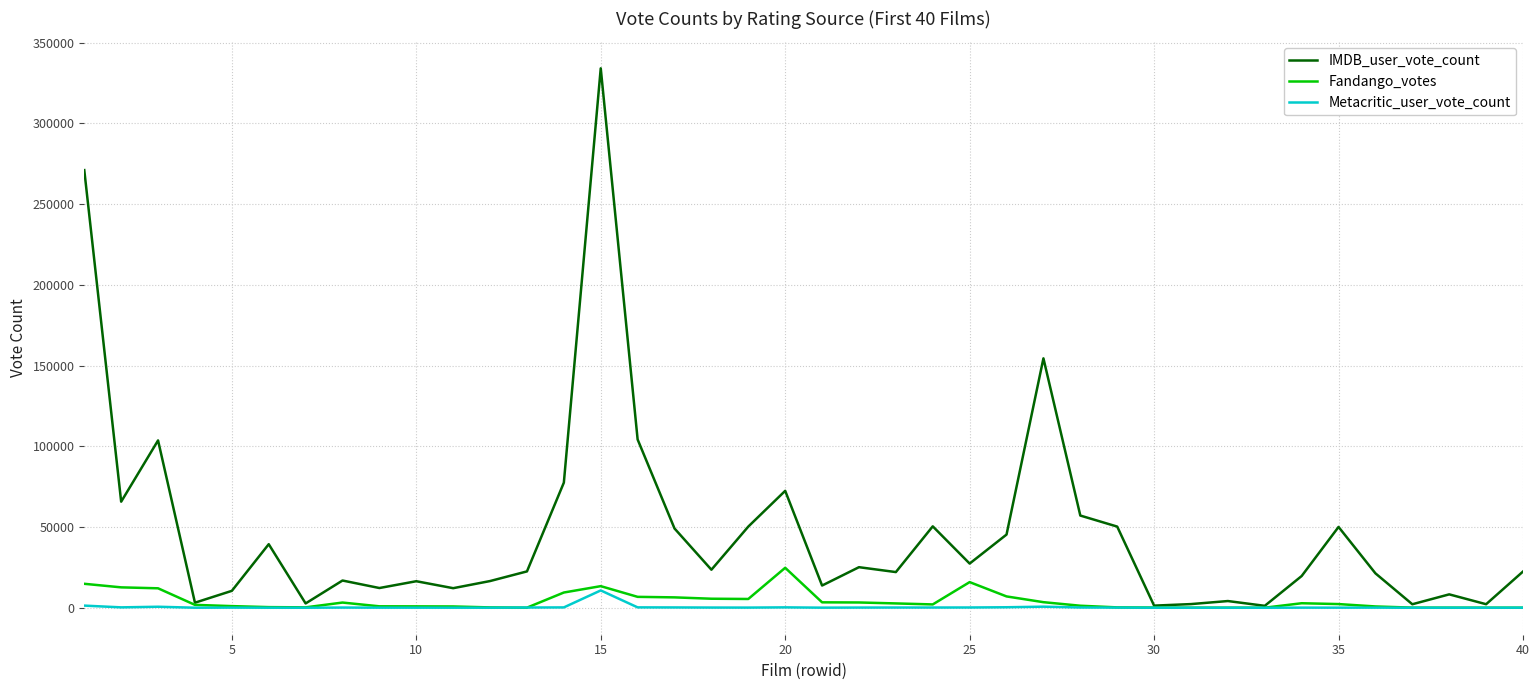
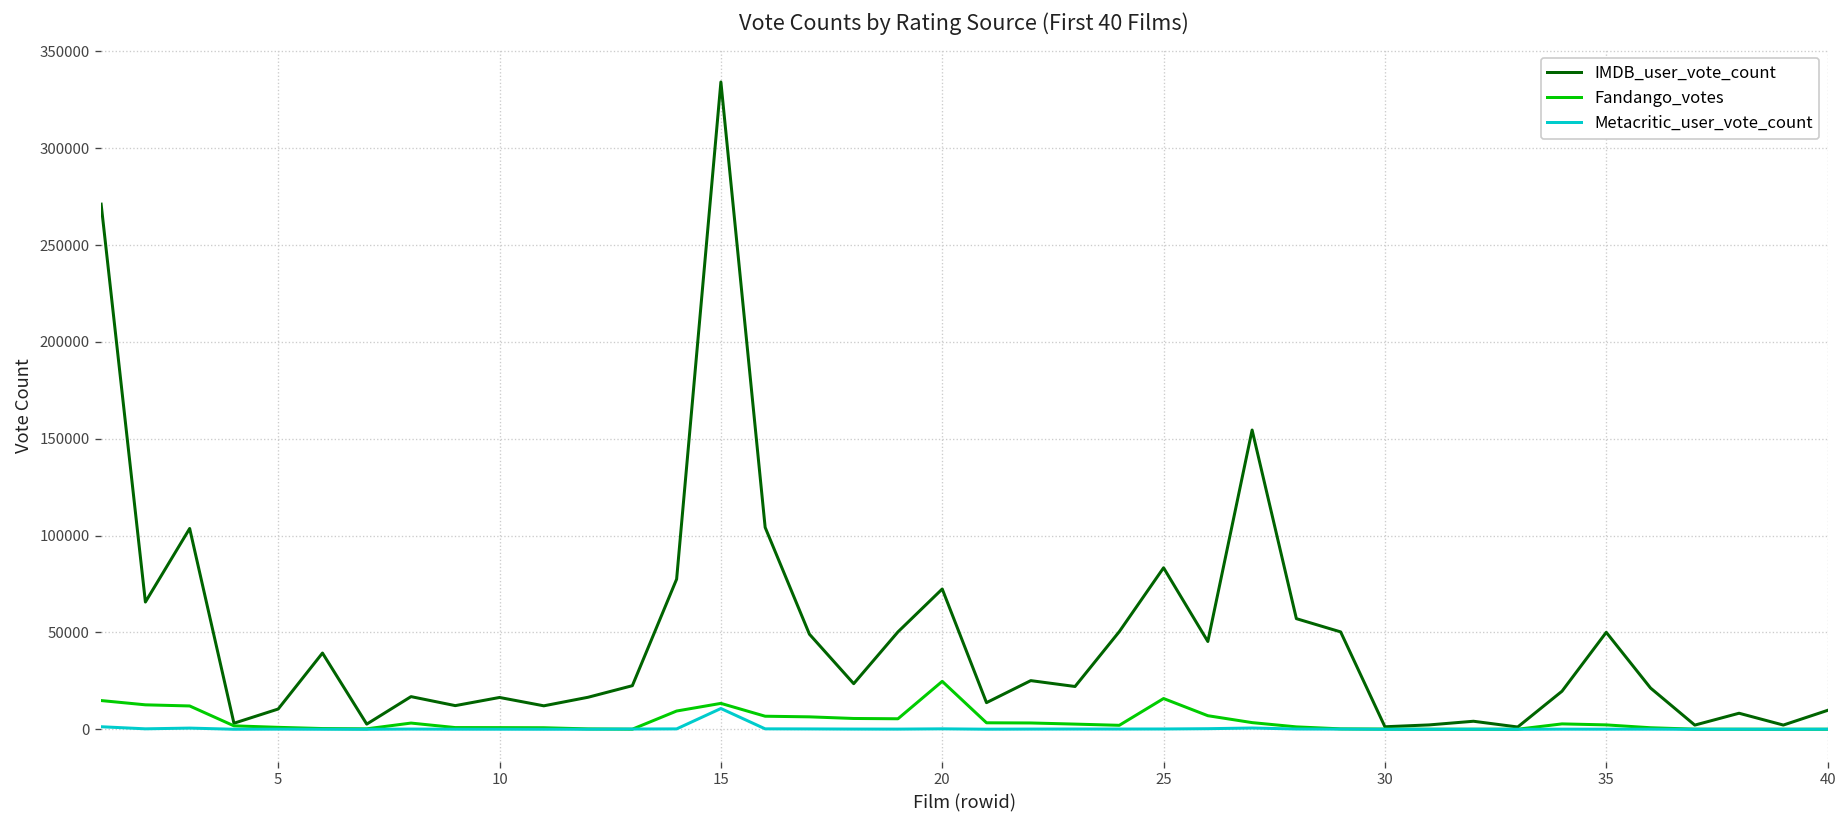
  {
    "IMDB_user_vote_count": {
      "5": 10000,
      "10": 16000,
      "15": 334000,
      "20": 72000,
-     "25": 27000,
+     "25": 83000,
      "35": 50000,
-     "40": 22000
+     "40": 10000
    },
    "Fandango_votes": {
      "15": 13000,
      "20": 25000,
      "25": 16000,
      "35": 2000
    },
    "Metacritic_user_vote_count": {
      "15": 11000,
      "20": 0,
      "25": 0,
      "35": 0
    }
  }
